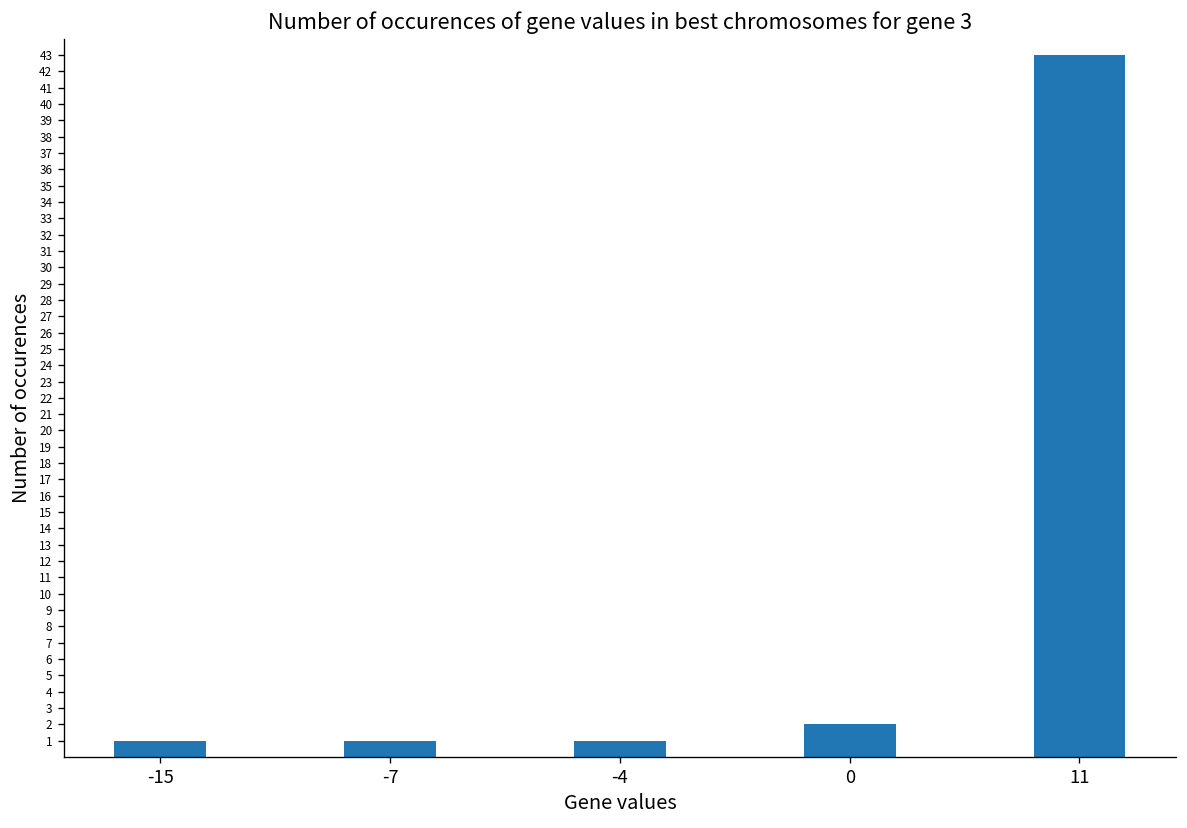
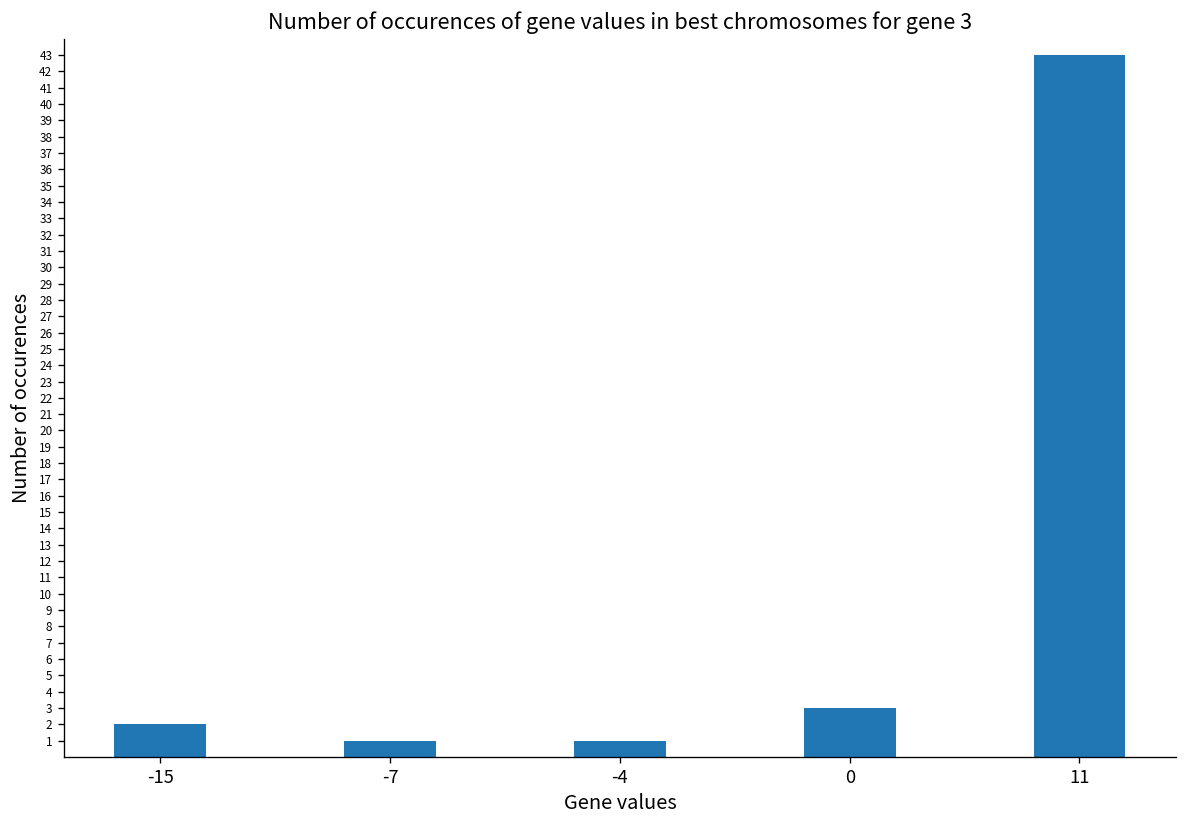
  {
-   "-15": 1,
+   "-15": 2,
    "-7": 1,
    "-4": 1,
-   "0": 2,
+   "0": 3,
    "11": 43
  }
